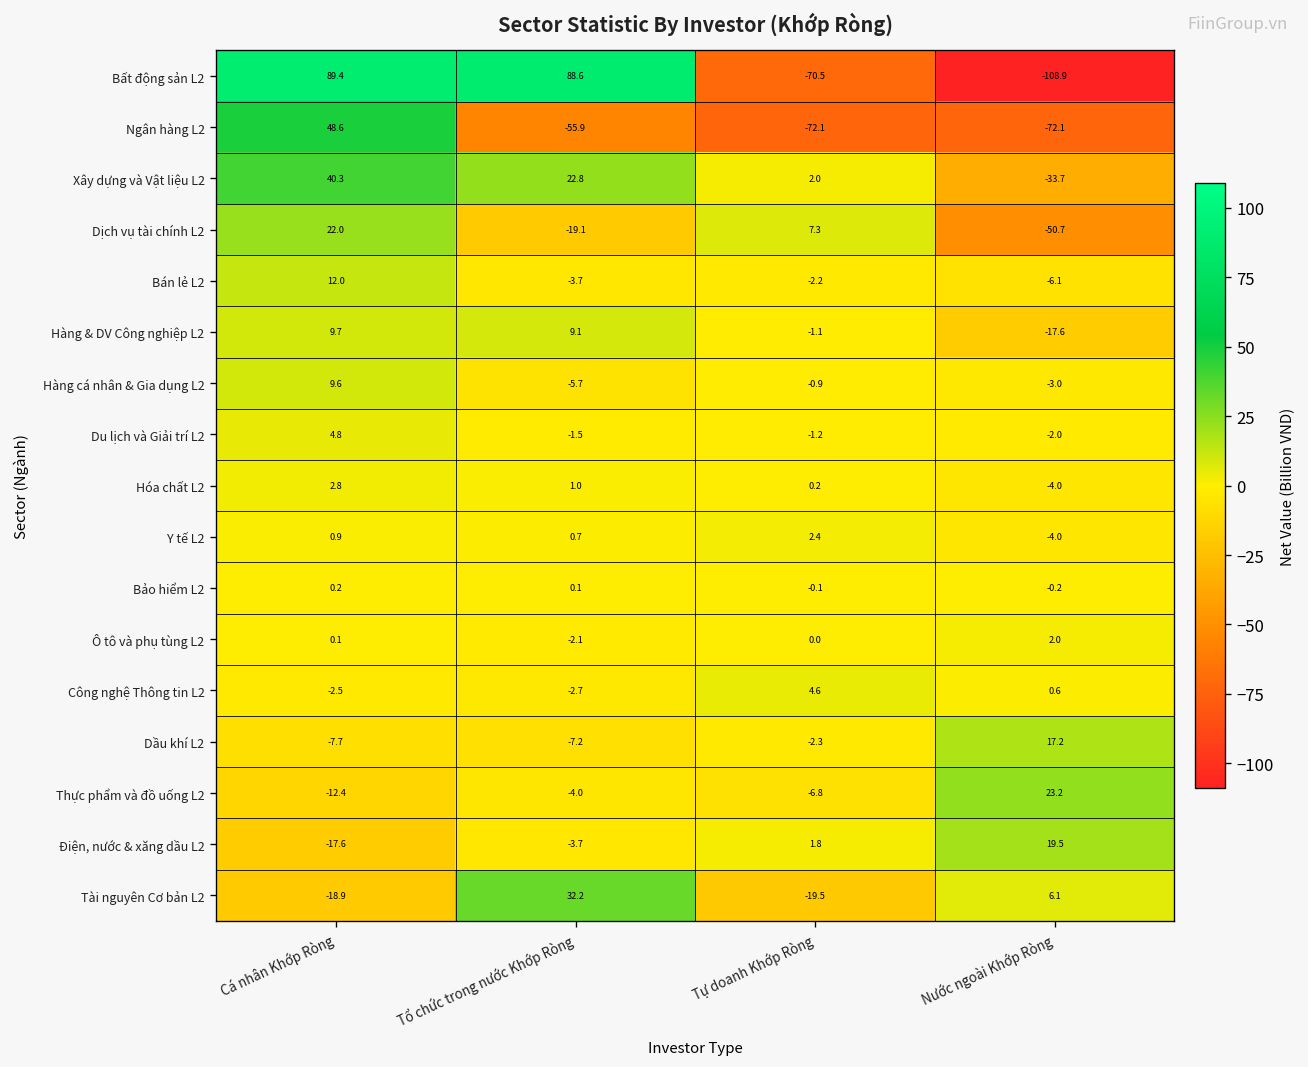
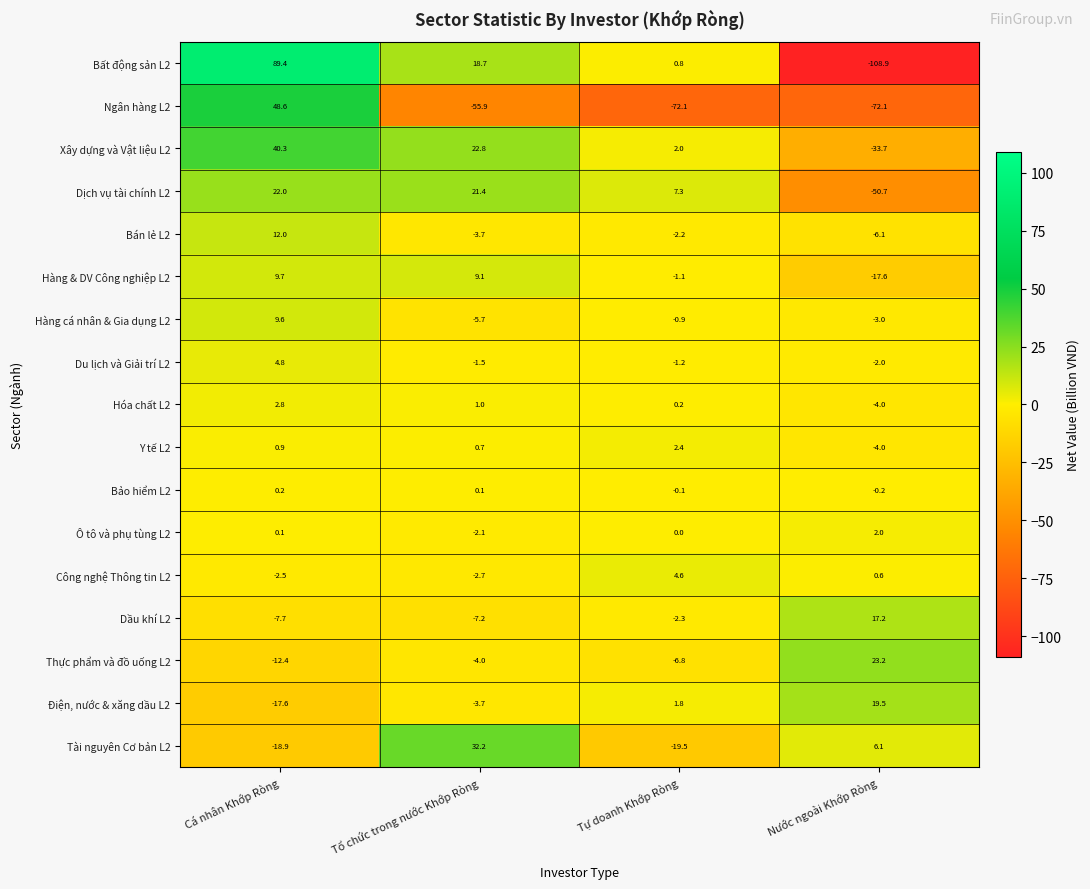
  {
    "Bất động sản L2": {
      "Cá nhân Khớp Ròng": 89.4,
-     "Tổ chức trong nước Khớp Ròng": 88.6,
-     "Tự doanh Khớp Ròng": -70.5,
+     "Tổ chức trong nước Khớp Ròng": 18.7,
+     "Tự doanh Khớp Ròng": 0.8,
      "Nước ngoài Khớp Ròng": -108.9
    },
    "Ngân hàng L2": {
      "Cá nhân Khớp Ròng": 48.6,
      "Tổ chức trong nước Khớp Ròng": -55.9,
      "Tự doanh Khớp Ròng": -72.1,
      "Nước ngoài Khớp Ròng": -72.1
    },
    "Xây dựng và Vật liệu L2": {
      "Cá nhân Khớp Ròng": 40.3,
      "Tổ chức trong nước Khớp Ròng": 22.8,
      "Tự doanh Khớp Ròng": 2.0,
      "Nước ngoài Khớp Ròng": -33.7
    },
    "Dịch vụ tài chính L2": {
      "Cá nhân Khớp Ròng": 22.0,
-     "Tổ chức trong nước Khớp Ròng": -19.1,
+     "Tổ chức trong nước Khớp Ròng": 21.4,
      "Tự doanh Khớp Ròng": 7.3,
      "Nước ngoài Khớp Ròng": -50.7
    },
    "Bán lẻ L2": {
      "Cá nhân Khớp Ròng": 12.0,
      "Tổ chức trong nước Khớp Ròng": -3.7,
      "Tự doanh Khớp Ròng": -2.2,
      "Nước ngoài Khớp Ròng": -6.1
    },
    "Hàng & DV Công nghiệp L2": {
      "Cá nhân Khớp Ròng": 9.7,
      "Tổ chức trong nước Khớp Ròng": 9.1,
      "Tự doanh Khớp Ròng": -1.1,
      "Nước ngoài Khớp Ròng": -17.6
    },
    "Hàng cá nhân & Gia dụng L2": {
      "Cá nhân Khớp Ròng": 9.6,
      "Tổ chức trong nước Khớp Ròng": -5.7,
      "Tự doanh Khớp Ròng": -0.9,
      "Nước ngoài Khớp Ròng": -3.0
    },
    "Du lịch và Giải trí L2": {
      "Cá nhân Khớp Ròng": 4.8,
      "Tổ chức trong nước Khớp Ròng": -1.5,
      "Tự doanh Khớp Ròng": -1.2,
      "Nước ngoài Khớp Ròng": -2.0
    },
    "Hóa chất L2": {
      "Cá nhân Khớp Ròng": 2.8,
      "Tổ chức trong nước Khớp Ròng": 1.0,
      "Tự doanh Khớp Ròng": 0.2,
      "Nước ngoài Khớp Ròng": -4.0
    },
    "Y tế L2": {
      "Cá nhân Khớp Ròng": 0.9,
      "Tổ chức trong nước Khớp Ròng": 0.7,
      "Tự doanh Khớp Ròng": 2.4,
      "Nước ngoài Khớp Ròng": -4.0
    },
    "Bảo hiểm L2": {
      "Cá nhân Khớp Ròng": 0.2,
      "Tổ chức trong nước Khớp Ròng": 0.1,
      "Tự doanh Khớp Ròng": -0.1,
      "Nước ngoài Khớp Ròng": -0.2
    },
    "Ô tô và phụ tùng L2": {
      "Cá nhân Khớp Ròng": 0.1,
      "Tổ chức trong nước Khớp Ròng": -2.1,
      "Tự doanh Khớp Ròng": 0.0,
      "Nước ngoài Khớp Ròng": 2.0
    },
    "Công nghệ Thông tin L2": {
      "Cá nhân Khớp Ròng": -2.5,
      "Tổ chức trong nước Khớp Ròng": -2.7,
      "Tự doanh Khớp Ròng": 4.6,
      "Nước ngoài Khớp Ròng": 0.6
    },
    "Dầu khí L2": {
      "Cá nhân Khớp Ròng": -7.7,
      "Tổ chức trong nước Khớp Ròng": -7.2,
      "Tự doanh Khớp Ròng": -2.3,
      "Nước ngoài Khớp Ròng": 17.2
    },
    "Thực phẩm và đồ uống L2": {
      "Cá nhân Khớp Ròng": -12.4,
      "Tổ chức trong nước Khớp Ròng": -4.0,
      "Tự doanh Khớp Ròng": -6.8,
      "Nước ngoài Khớp Ròng": 23.2
    },
    "Điện, nước & xăng dầu L2": {
      "Cá nhân Khớp Ròng": -17.6,
      "Tổ chức trong nước Khớp Ròng": -3.7,
      "Tự doanh Khớp Ròng": 1.8,
      "Nước ngoài Khớp Ròng": 19.5
    },
    "Tài nguyên Cơ bản L2": {
      "Cá nhân Khớp Ròng": -18.9,
      "Tổ chức trong nước Khớp Ròng": 32.2,
      "Tự doanh Khớp Ròng": -19.5,
      "Nước ngoài Khớp Ròng": 6.1
    }
  }
